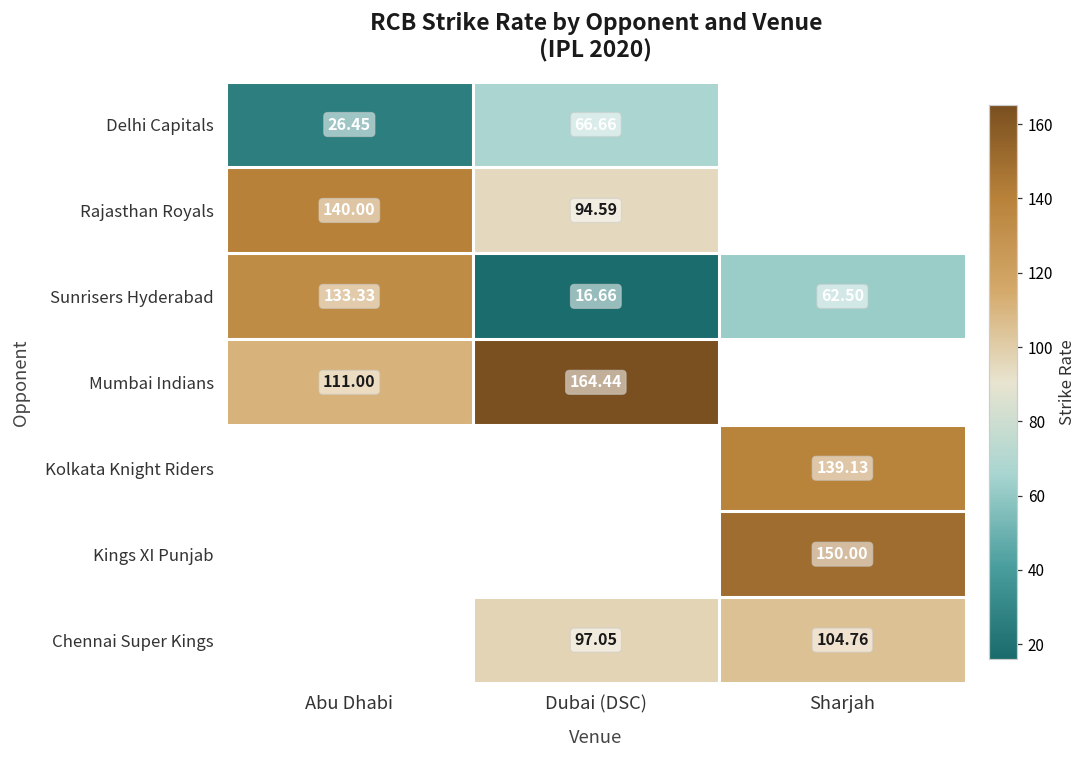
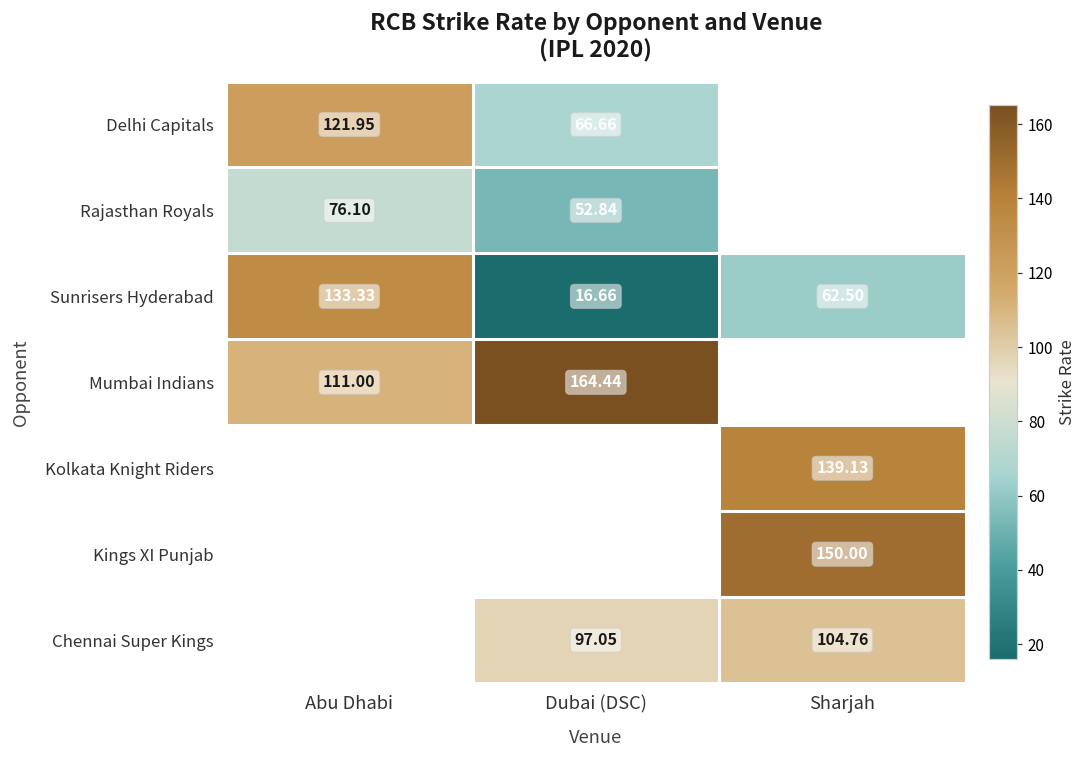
  {
    "Delhi Capitals": {
-     "Abu Dhabi": 26.45
+     "Abu Dhabi": 121.95
    },
    "Rajasthan Royals": {
-     "Abu Dhabi": 140.00,
-     "Dubai (DSC)": 94.59
+     "Abu Dhabi": 76.10,
+     "Dubai (DSC)": 52.84
    }
  }
